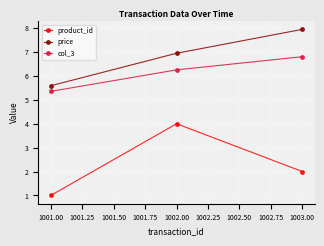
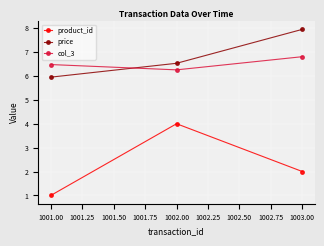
  {
    "product_id": {
      "1001.00": 1.0,
      "1002.00": 4.0,
      "1003.00": 2.0
    },
    "price": {
-     "1001.00": 5.6,
-     "1002.00": 7.0,
+     "1001.00": 6.0,
+     "1002.00": 6.5,
      "1003.00": 8.0
    },
    "col_3": {
-     "1001.00": 5.4,
+     "1001.00": 6.5,
      "1002.00": 6.3,
      "1003.00": 6.8
    }
  }
